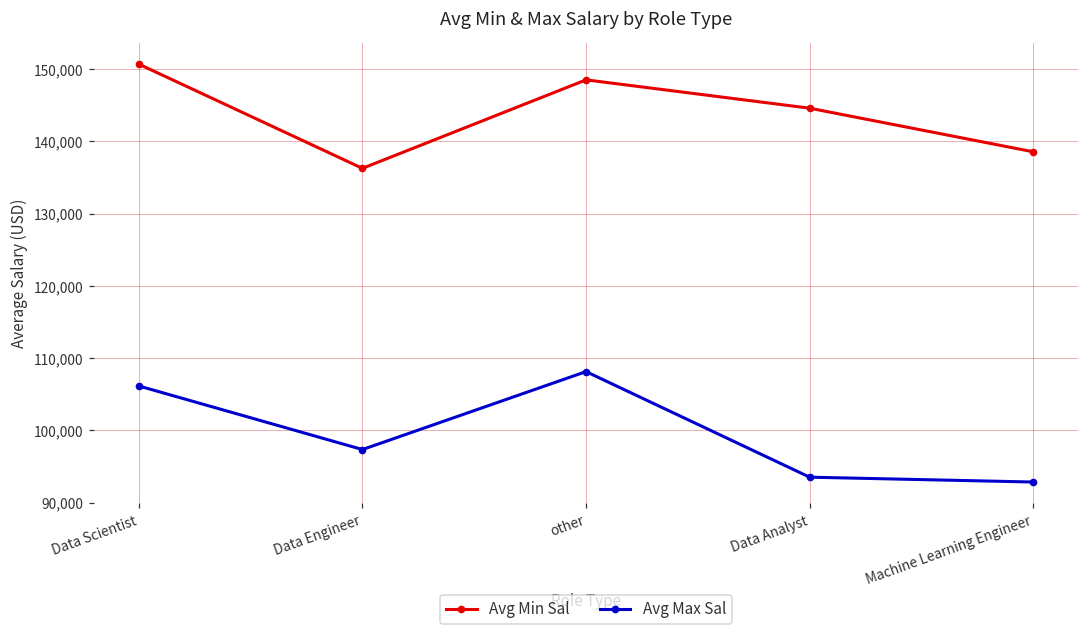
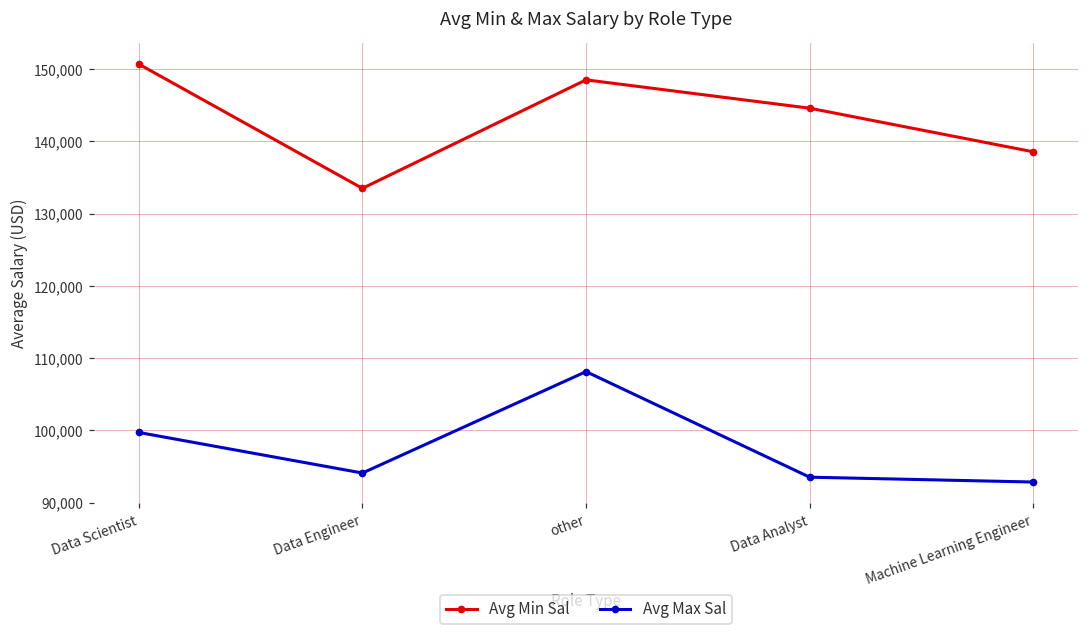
  {
    "Avg Min Sal": {
      "Data Scientist": "151,000",
-     "Data Engineer": "136,000",
+     "Data Engineer": "134,000",
      "other": "149,000",
      "Data Analyst": "145,000",
      "Machine Learning Engineer": "139,000"
    },
    "Avg Max Sal": {
-     "Data Scientist": "106,000",
-     "Data Engineer": "97,000",
+     "Data Scientist": "100,000",
+     "Data Engineer": "94,000",
      "other": "108,000",
      "Data Analyst": "94,000",
      "Machine Learning Engineer": "93,000"
    }
  }
